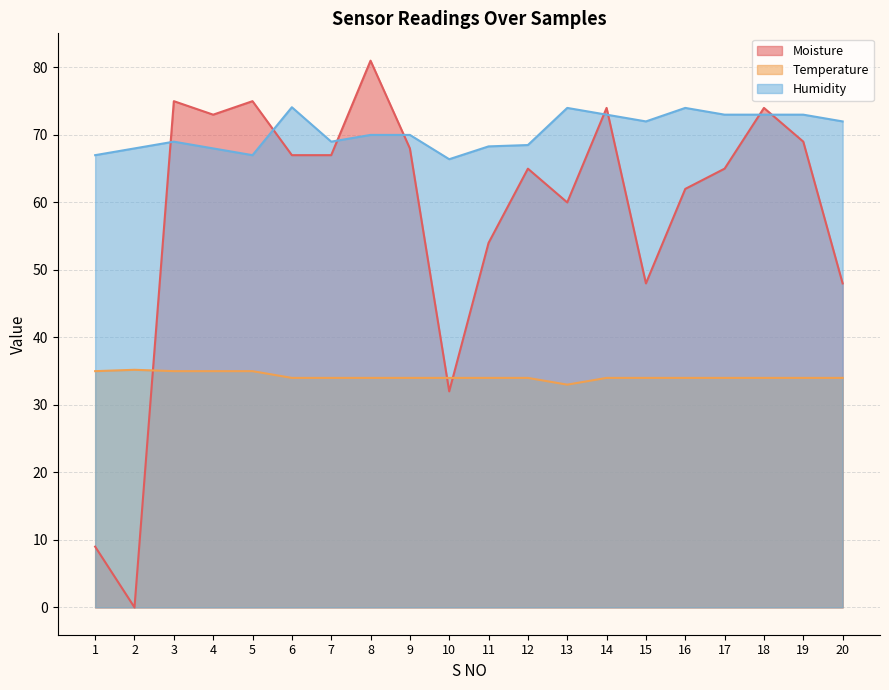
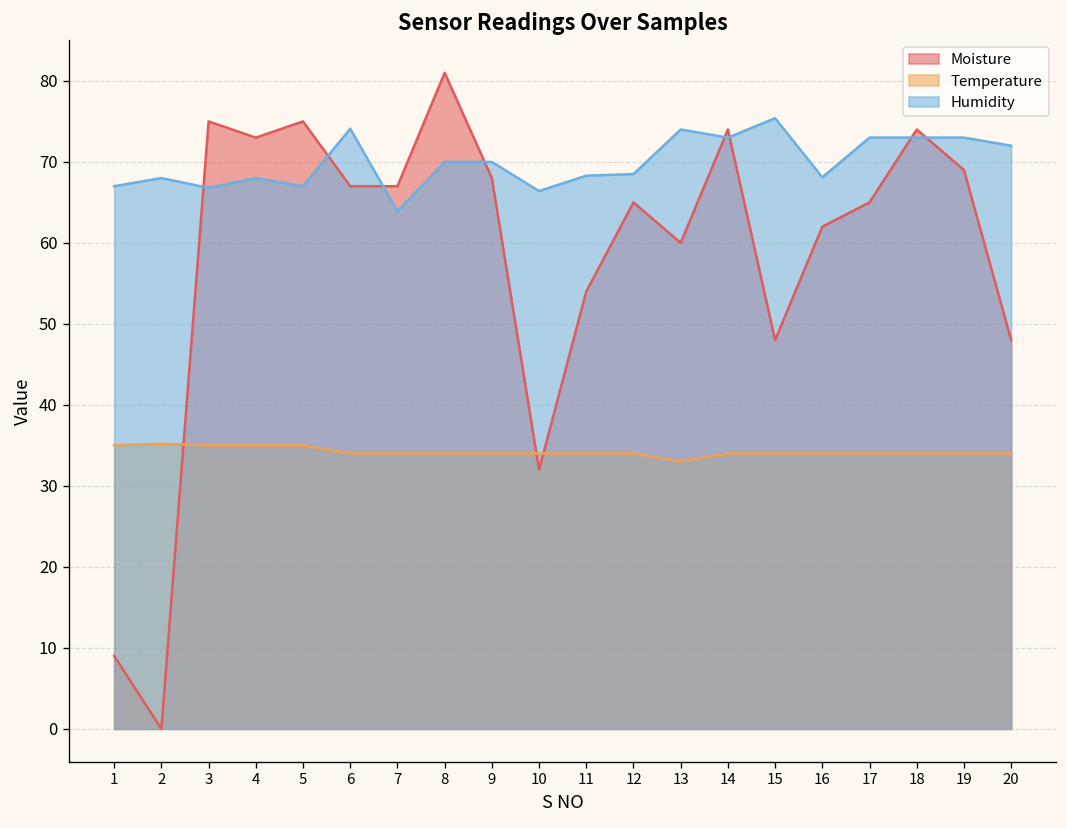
  {
    "Humidity": {
      "1": 67,
      "2": 68,
-     "3": 69,
+     "3": 67,
      "4": 68,
      "5": 67,
      "6": 74,
-     "7": 69,
+     "7": 64,
      "8": 70,
      "9": 70,
      "10": 66,
      "11": 68,
      "12": 69,
      "13": 74,
      "14": 73,
-     "15": 72,
-     "16": 74,
+     "15": 75,
+     "16": 68,
      "17": 73,
      "18": 73,
      "19": 73,
      "20": 72
    }
  }
